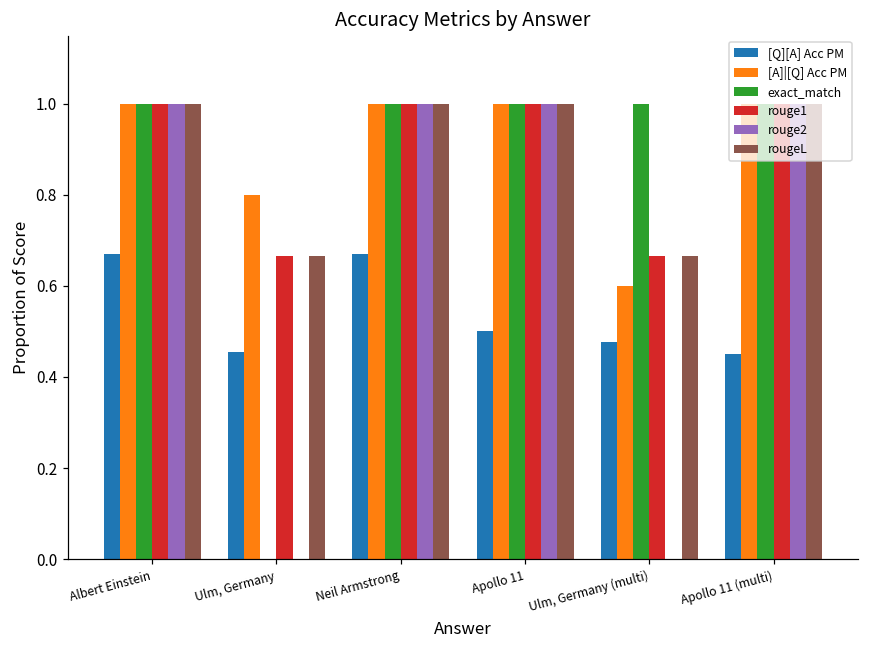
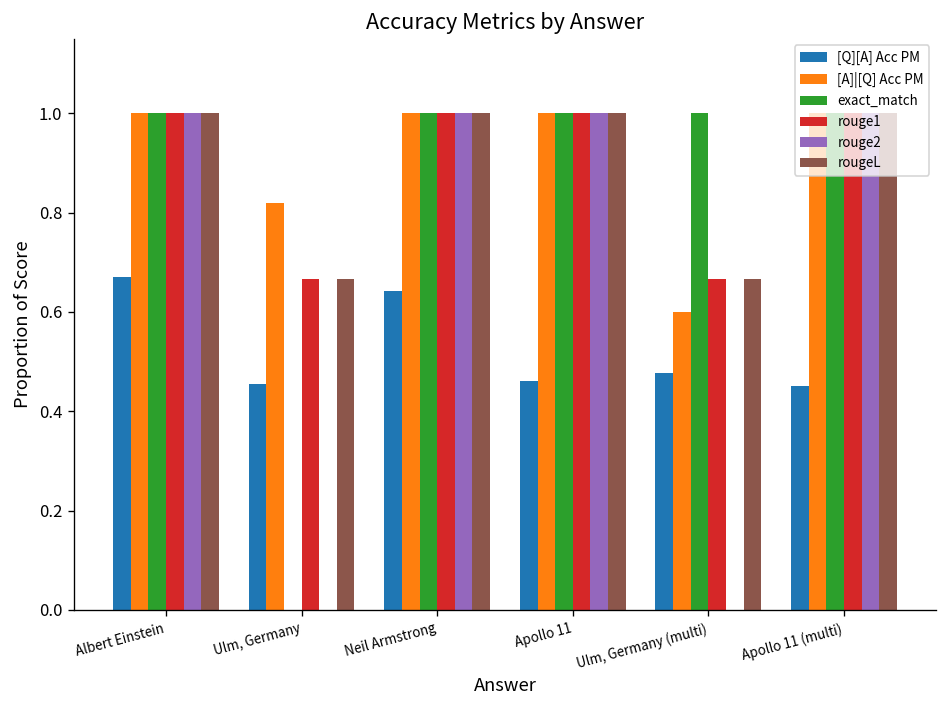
  {
    "[Q][A] Acc PM": {
      "Albert Einstein": 0.67,
      "Ulm, Germany": 0.45,
-     "Neil Armstrong": 0.67,
-     "Apollo 11": 0.50,
+     "Neil Armstrong": 0.64,
+     "Apollo 11": 0.46,
      "Ulm, Germany (multi)": 0.48,
      "Apollo 11 (multi)": 0.45
    },
    "[A]|[Q] Acc PM": {
      "Albert Einstein": 1.00,
-     "Ulm, Germany": 0.80,
+     "Ulm, Germany": 0.82,
      "Neil Armstrong": 1.00,
      "Apollo 11": 1.00,
      "Ulm, Germany (multi)": 0.60
    },
    "exact_match": {
      "Albert Einstein": 1.00,
      "Ulm, Germany": 0.00,
      "Neil Armstrong": 1.00,
      "Apollo 11": 1.00,
      "Ulm, Germany (multi)": 1.00
    },
    "rouge1": {
      "Albert Einstein": 1.00,
      "Ulm, Germany": 0.67,
      "Neil Armstrong": 1.00,
      "Apollo 11": 1.00,
      "Ulm, Germany (multi)": 0.67
    },
    "rouge2": {
      "Albert Einstein": 1.00,
      "Ulm, Germany": 0.00,
      "Neil Armstrong": 1.00,
      "Apollo 11": 1.00,
      "Ulm, Germany (multi)": 0.00
    },
    "rougeL": {
      "Albert Einstein": 1.00,
      "Ulm, Germany": 0.67,
      "Neil Armstrong": 1.00,
      "Apollo 11": 1.00,
      "Ulm, Germany (multi)": 0.67
    }
  }
